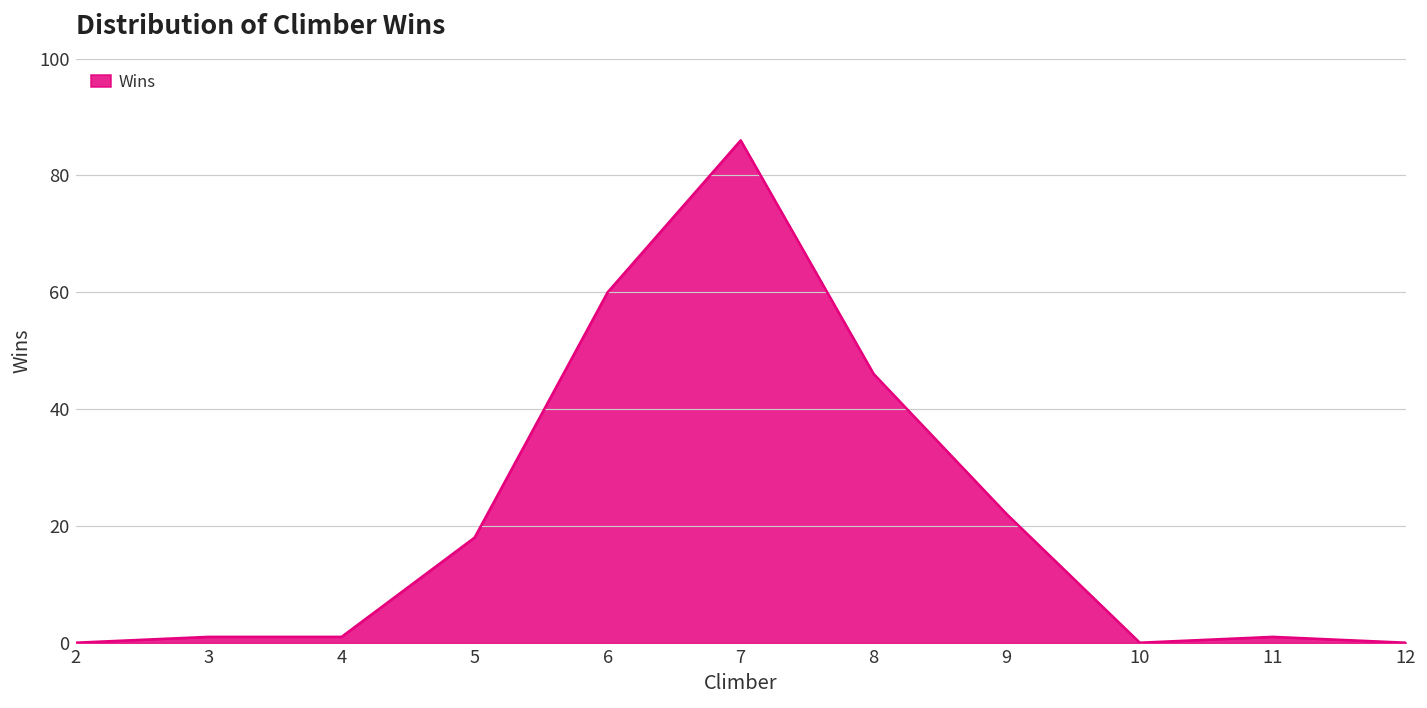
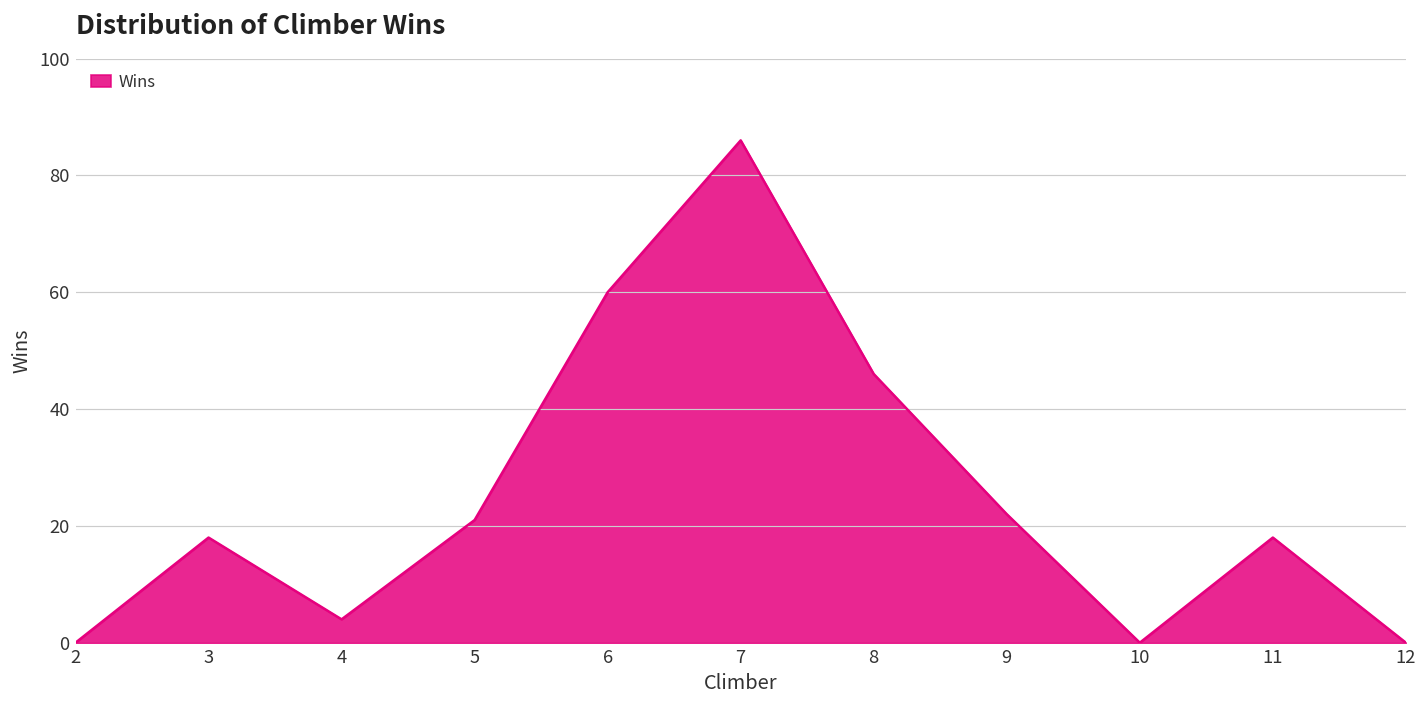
  {
    "2": 0,
-   "3": 1,
-   "4": 1,
-   "5": 18,
+   "3": 18,
+   "4": 4,
+   "5": 21,
    "6": 60,
    "7": 86,
    "8": 46,
    "9": 22,
    "10": 0,
-   "11": 1,
+   "11": 18,
    "12": 0
  }
